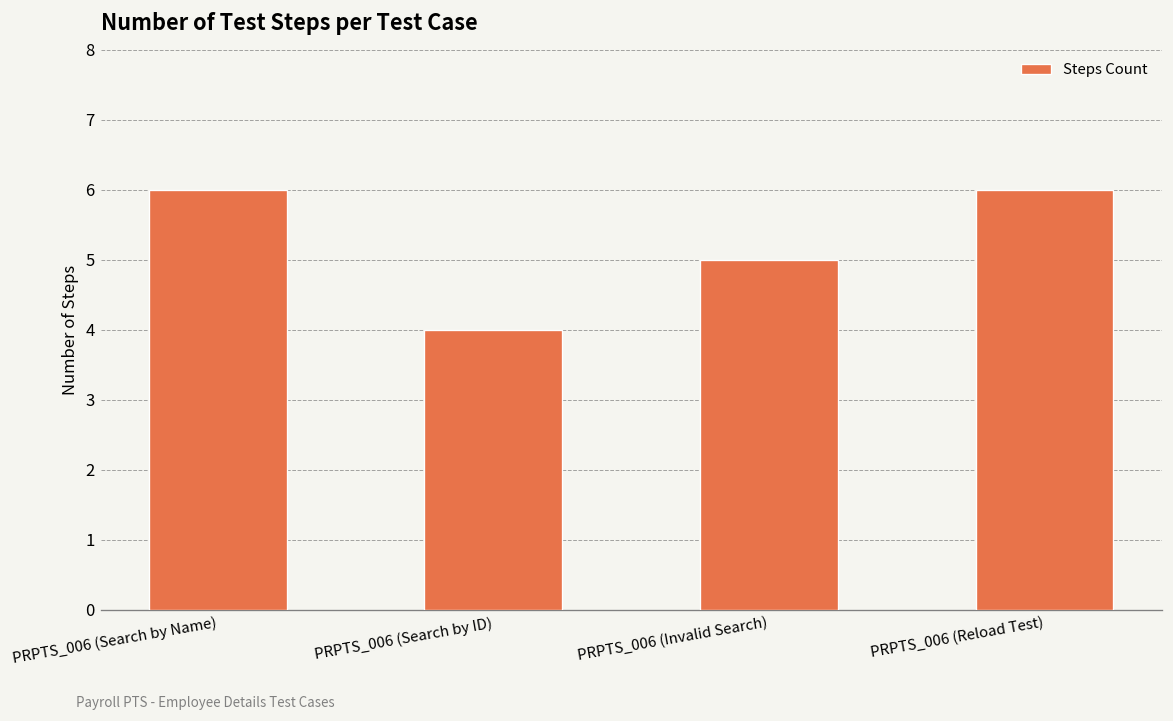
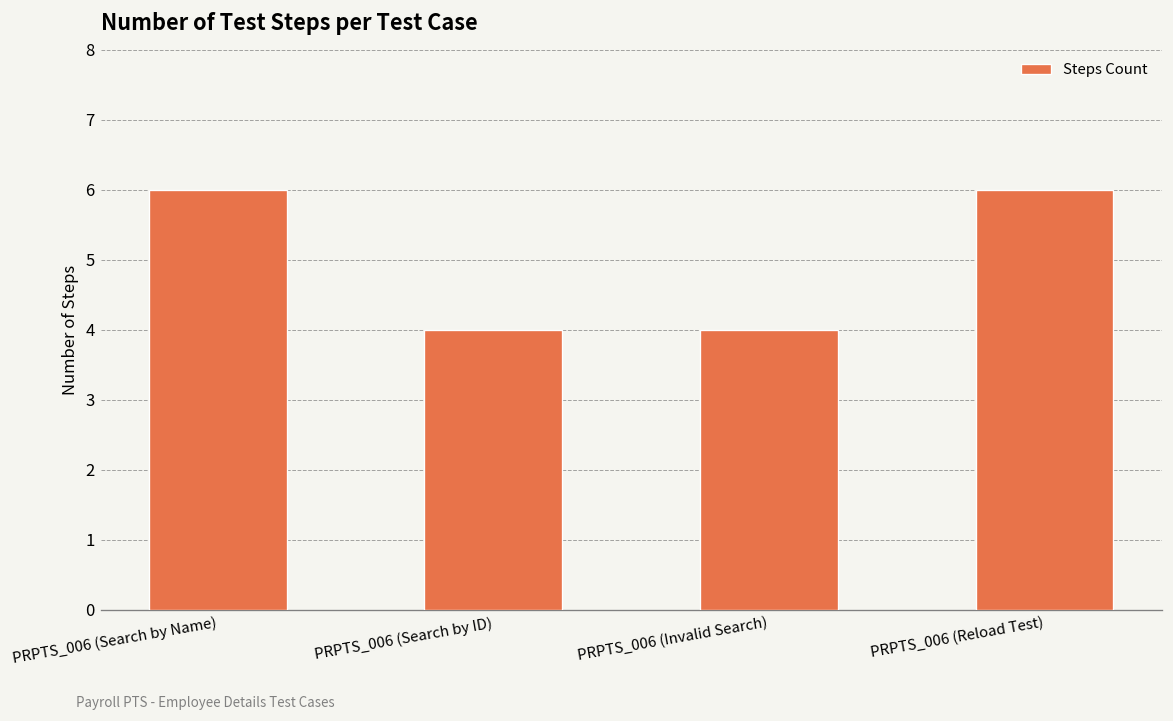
  {
    "PRPTS_006 (Search by Name)": 6,
    "PRPTS_006 (Search by ID)": 4,
-   "PRPTS_006 (Invalid Search)": 5,
+   "PRPTS_006 (Invalid Search)": 4,
    "PRPTS_006 (Reload Test)": 6
  }
